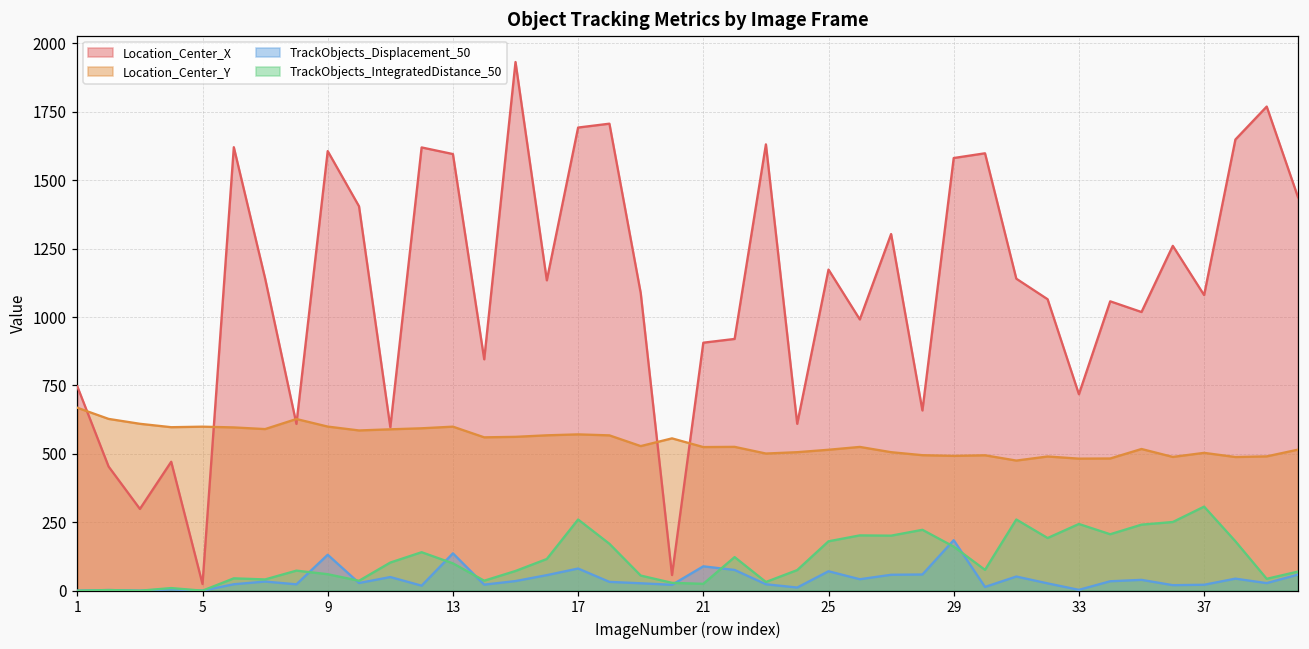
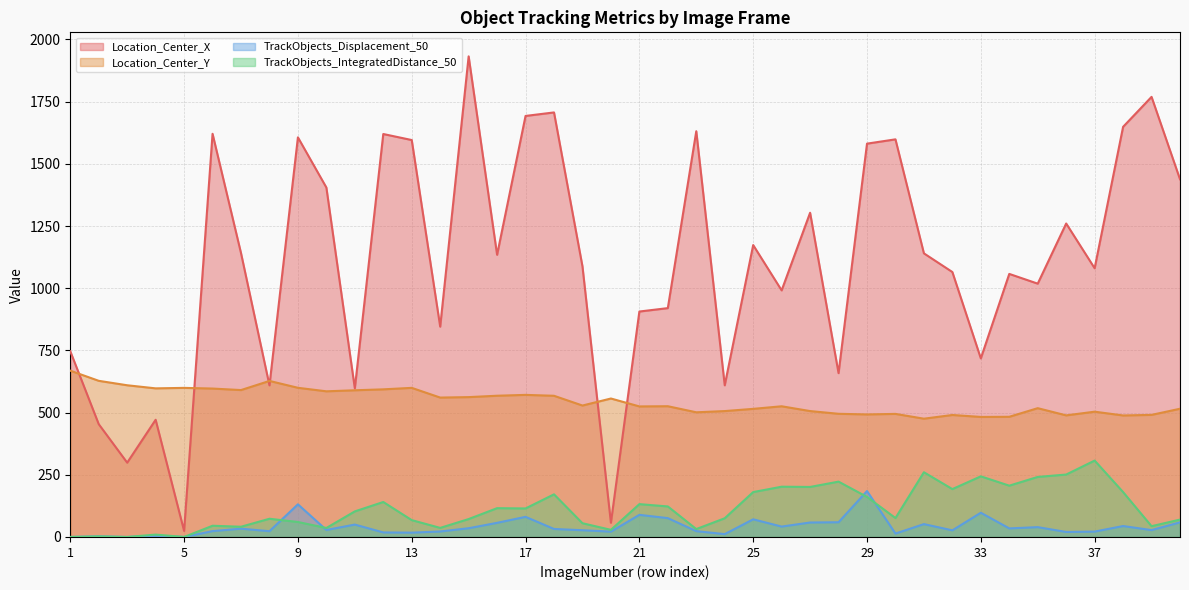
  {
    "TrackObjects_Displacement_50": {
      "9": 130,
-     "13": 140,
+     "13": 20,
      "17": 80,
      "21": 90,
      "25": 70,
      "29": 180,
-     "33": 0,
+     "33": 100,
      "37": 20
    },
    "TrackObjects_IntegratedDistance_50": {
      "9": 60,
-     "13": 100,
-     "17": 260,
-     "21": 30,
+     "13": 70,
+     "17": 110,
+     "21": 130,
      "25": 180,
      "29": 160,
      "33": 240,
      "37": 310
    }
  }
